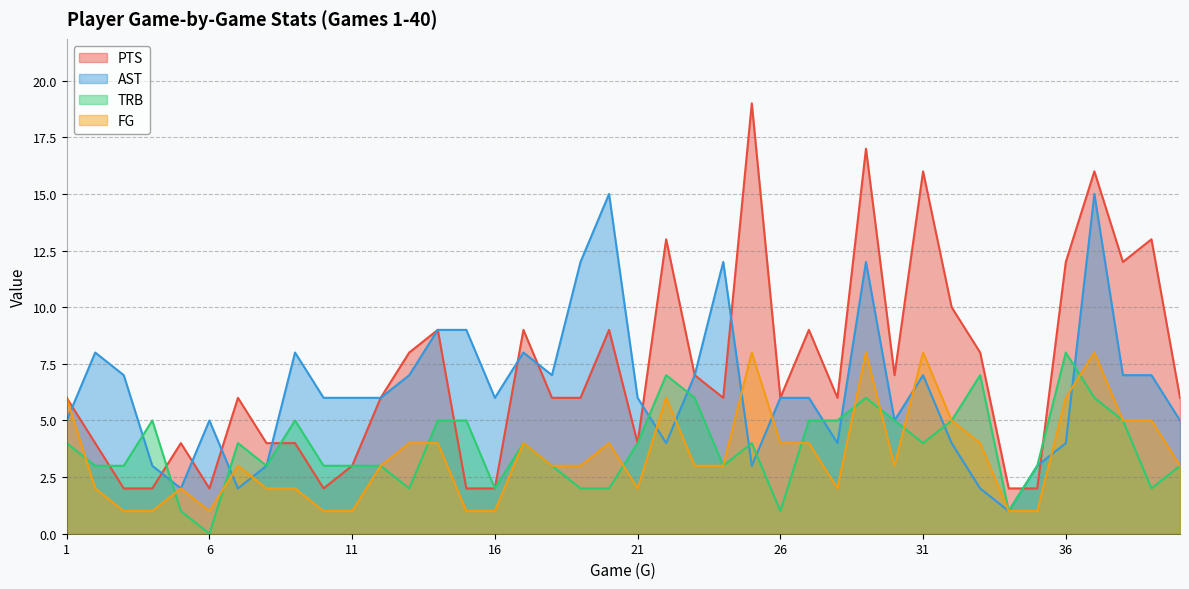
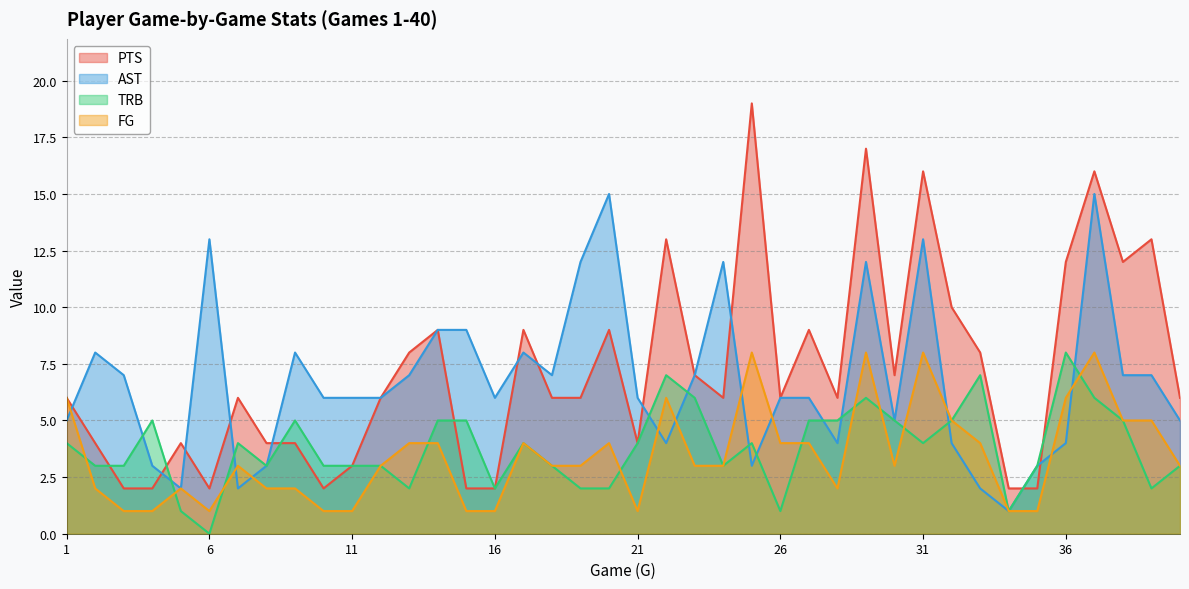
  {
    "PTS": {
      "6": 2,
      "31": 16,
      "36": 12
    },
    "AST": {
      "1": 5,
-     "6": 5,
+     "6": 13,
      "11": 6,
      "16": 6,
      "21": 6,
-     "31": 7,
+     "31": 13,
      "36": 4
    },
    "TRB": {
      "1": 4,
      "6": 0,
      "26": 1,
      "31": 4,
      "36": 8
    },
    "FG": {
      "6": 1,
      "11": 1,
      "16": 1,
-     "21": 2,
+     "21": 1,
      "26": 4,
      "31": 8,
      "36": 6
    }
  }
